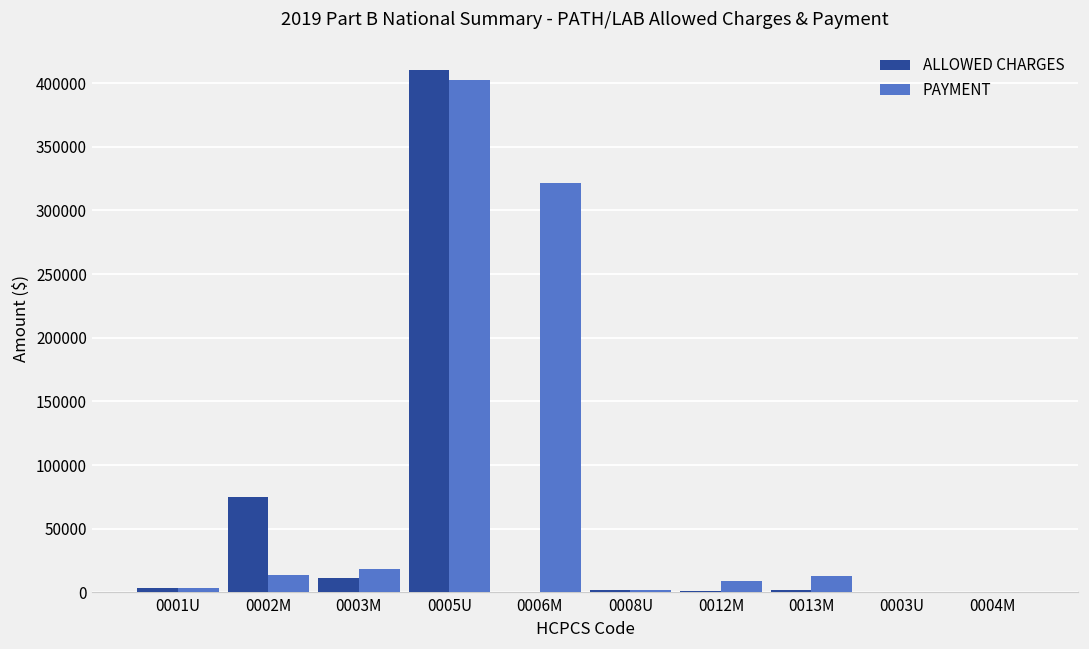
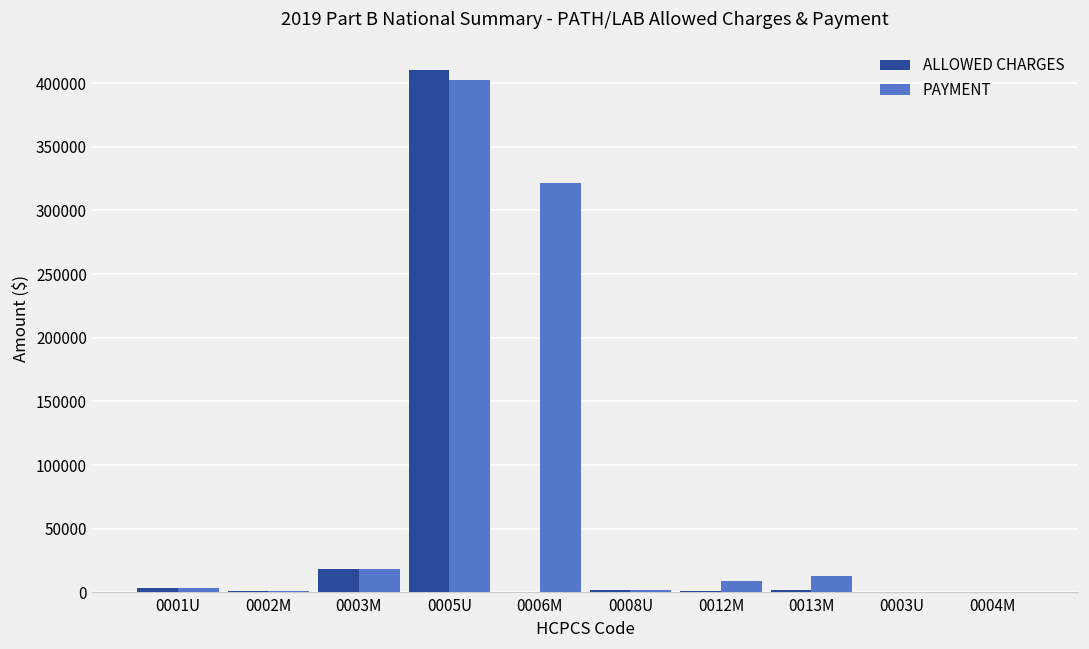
  {
    "ALLOWED CHARGES": {
      "0001U": 4000,
-     "0002M": 75000,
-     "0003M": 11000,
+     "0002M": 1000,
+     "0003M": 19000,
      "0005U": 410000,
      "0013M": 2000,
      "0003U": 0,
      "0004M": 0
    },
    "PAYMENT": {
      "0001U": 4000,
-     "0002M": 14000,
+     "0002M": 1000,
      "0003M": 18000,
      "0005U": 402000,
      "0006M": 322000,
      "0012M": 9000,
      "0013M": 13000,
      "0003U": 0,
      "0004M": 0
    }
  }
